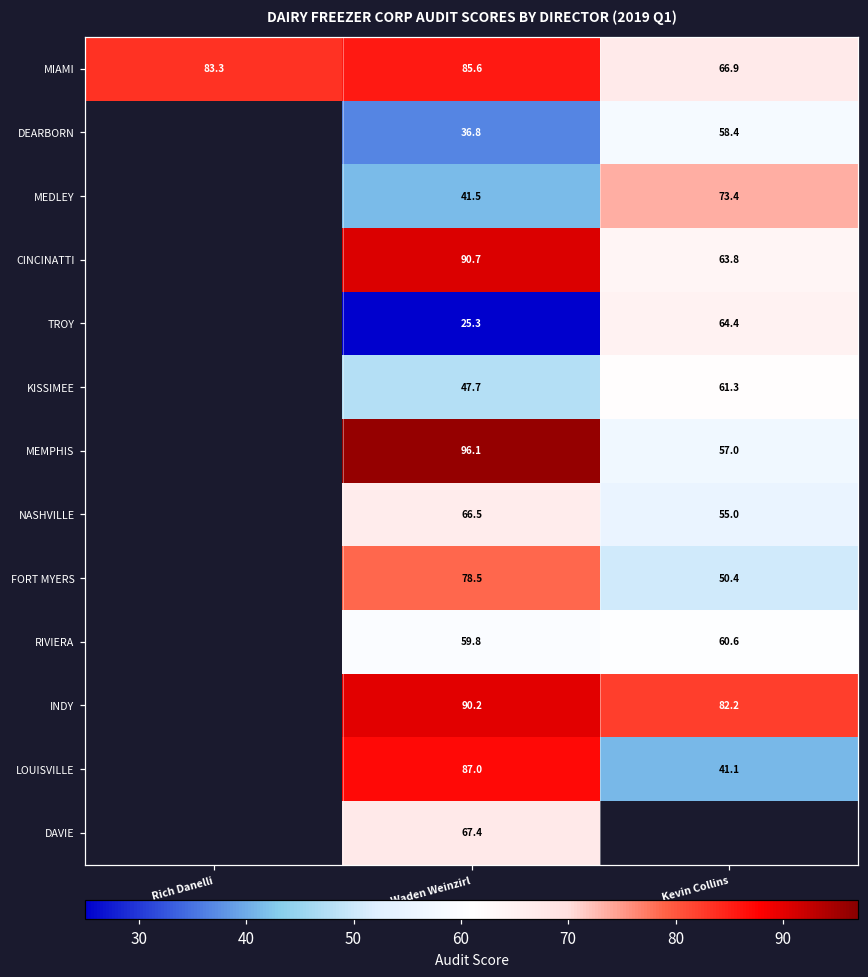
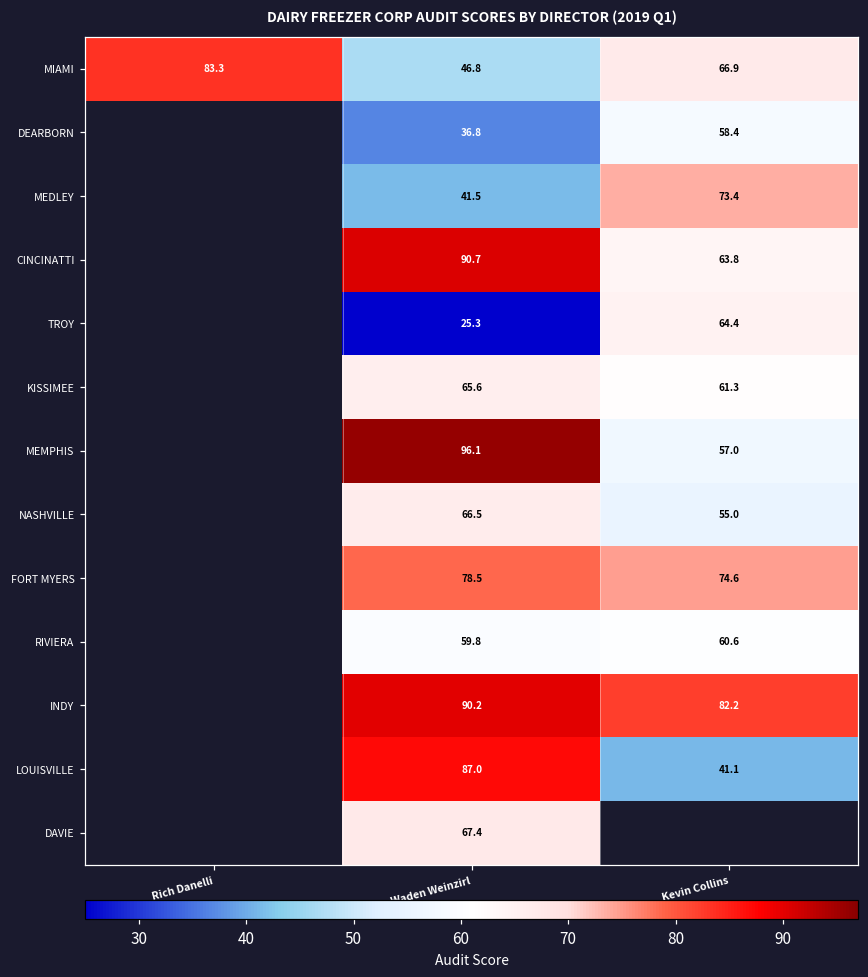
  {
    "MIAMI": {
      "Rich Danelli": 83.3,
-     "Waden Weinzirl": 85.6,
+     "Waden Weinzirl": 46.8,
      "Kevin Collins": 66.9
    },
    "DEARBORN": {
      "Waden Weinzirl": 36.8,
      "Kevin Collins": 58.4
    },
    "MEDLEY": {
      "Waden Weinzirl": 41.5,
      "Kevin Collins": 73.4
    },
    "CINCINATTI": {
      "Waden Weinzirl": 90.7,
      "Kevin Collins": 63.8
    },
    "TROY": {
      "Waden Weinzirl": 25.3,
      "Kevin Collins": 64.4
    },
    "KISSIMEE": {
-     "Waden Weinzirl": 47.7,
+     "Waden Weinzirl": 65.6,
      "Kevin Collins": 61.3
    },
    "MEMPHIS": {
      "Waden Weinzirl": 96.1,
      "Kevin Collins": 57.0
    },
    "NASHVILLE": {
      "Waden Weinzirl": 66.5,
      "Kevin Collins": 55.0
    },
    "FORT MYERS": {
      "Waden Weinzirl": 78.5,
-     "Kevin Collins": 50.4
+     "Kevin Collins": 74.6
    },
    "RIVIERA": {
      "Waden Weinzirl": 59.8,
      "Kevin Collins": 60.6
    },
    "INDY": {
      "Waden Weinzirl": 90.2,
      "Kevin Collins": 82.2
    },
    "LOUISVILLE": {
      "Waden Weinzirl": 87.0,
      "Kevin Collins": 41.1
    },
    "DAVIE": {
      "Waden Weinzirl": 67.4
    }
  }
